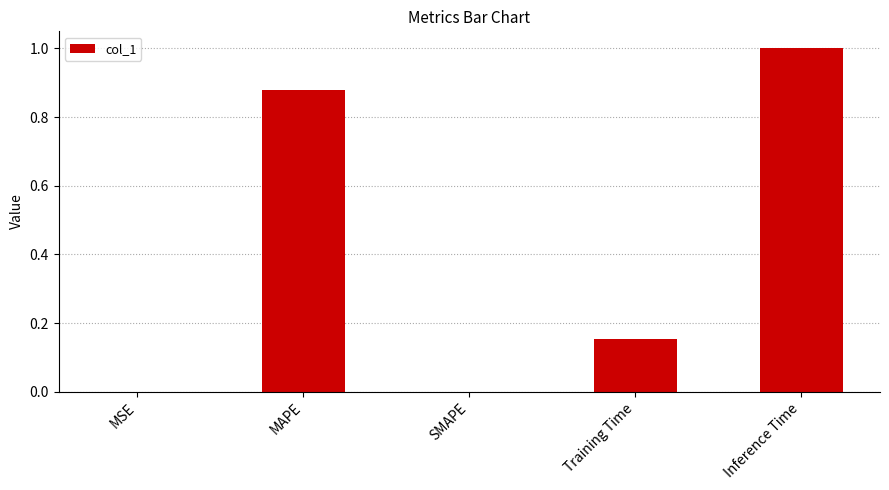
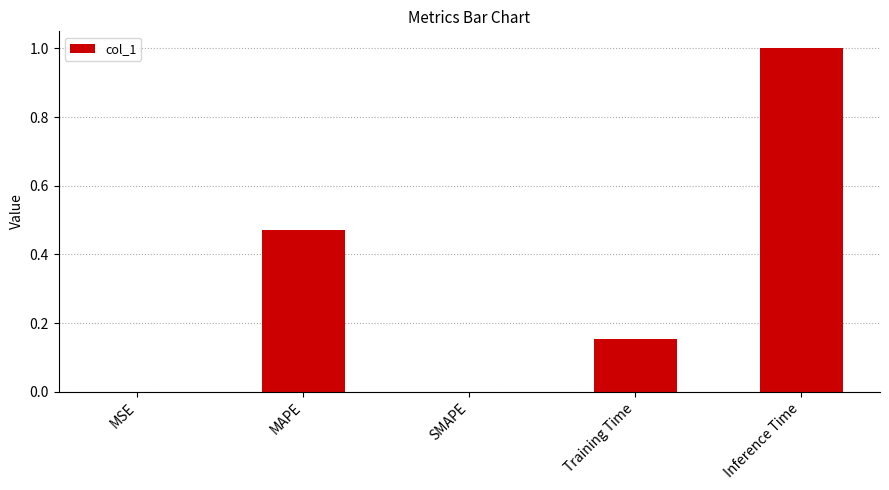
  {
-   "MAPE": 0.88,
+   "MAPE": 0.47,
    "SMAPE": 0.00,
    "Training Time": 0.15,
    "Inference Time": 1.00
  }
